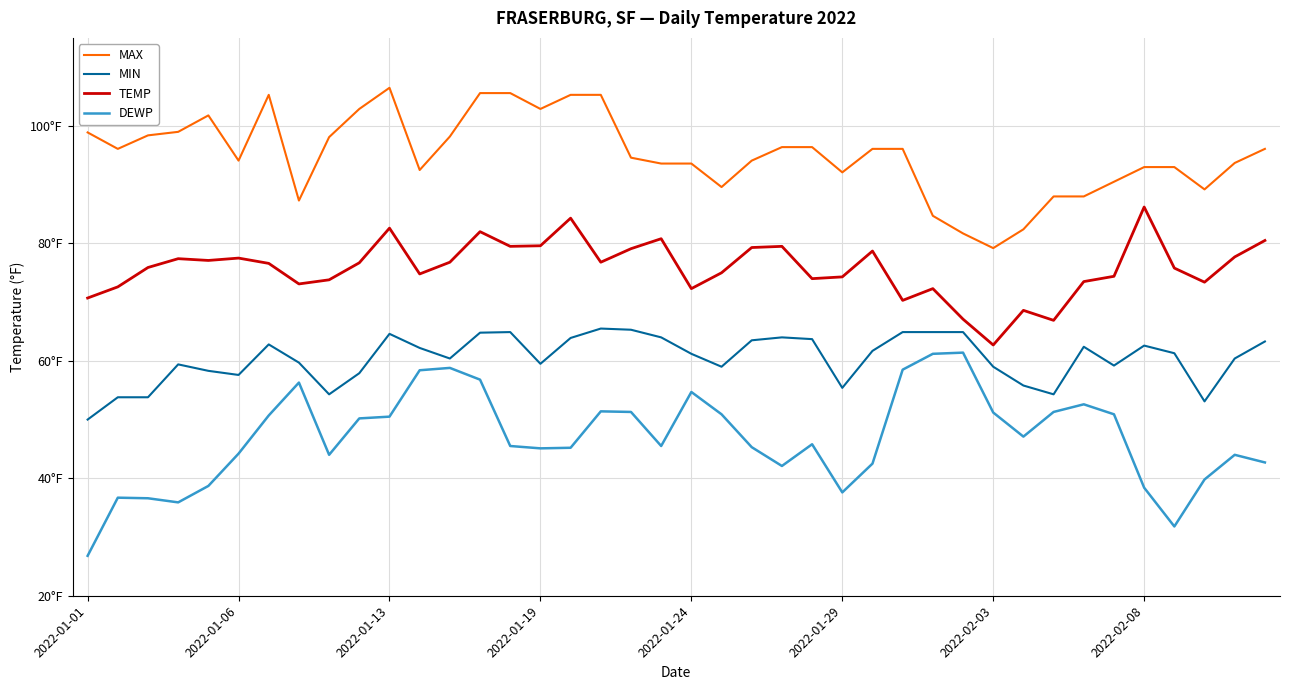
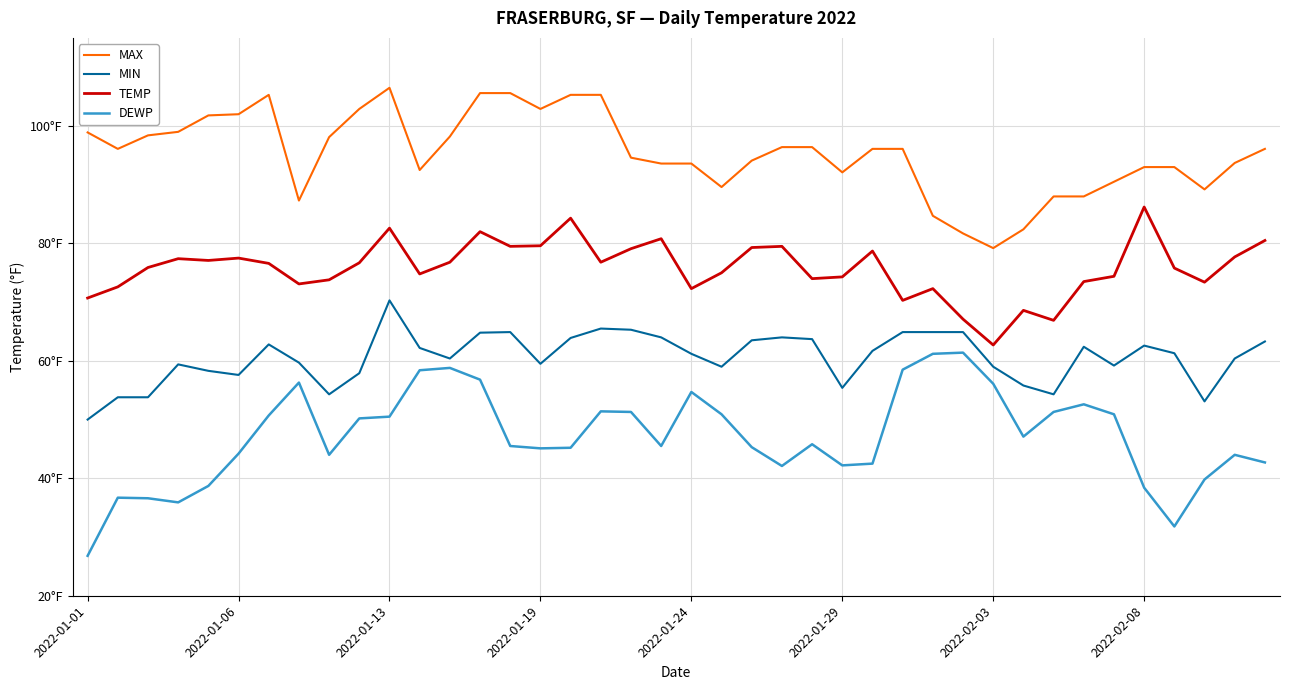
  {
    "MAX": {
      "2022-01-01": "99°F",
-     "2022-01-06": "94°F",
+     "2022-01-06": "102°F",
      "2022-01-13": "107°F",
      "2022-01-19": "103°F",
      "2022-01-24": "94°F",
      "2022-01-29": "92°F",
      "2022-02-03": "79°F",
      "2022-02-08": "93°F"
    },
    "MIN": {
      "2022-01-01": "50°F",
      "2022-01-06": "58°F",
-     "2022-01-13": "65°F",
+     "2022-01-13": "70°F",
      "2022-01-19": "60°F",
      "2022-01-24": "61°F",
      "2022-01-29": "55°F",
      "2022-02-03": "59°F",
      "2022-02-08": "63°F"
    },
    "TEMP": {
      "2022-01-01": "71°F",
      "2022-01-06": "78°F",
      "2022-01-13": "83°F",
      "2022-01-19": "80°F",
      "2022-01-24": "72°F",
      "2022-01-29": "74°F",
      "2022-02-03": "63°F",
      "2022-02-08": "86°F"
    },
    "DEWP": {
      "2022-01-01": "27°F",
      "2022-01-06": "44°F",
      "2022-01-13": "51°F",
      "2022-01-19": "45°F",
      "2022-01-24": "55°F",
-     "2022-01-29": "38°F",
-     "2022-02-03": "51°F",
+     "2022-01-29": "42°F",
+     "2022-02-03": "56°F",
      "2022-02-08": "38°F"
    }
  }
